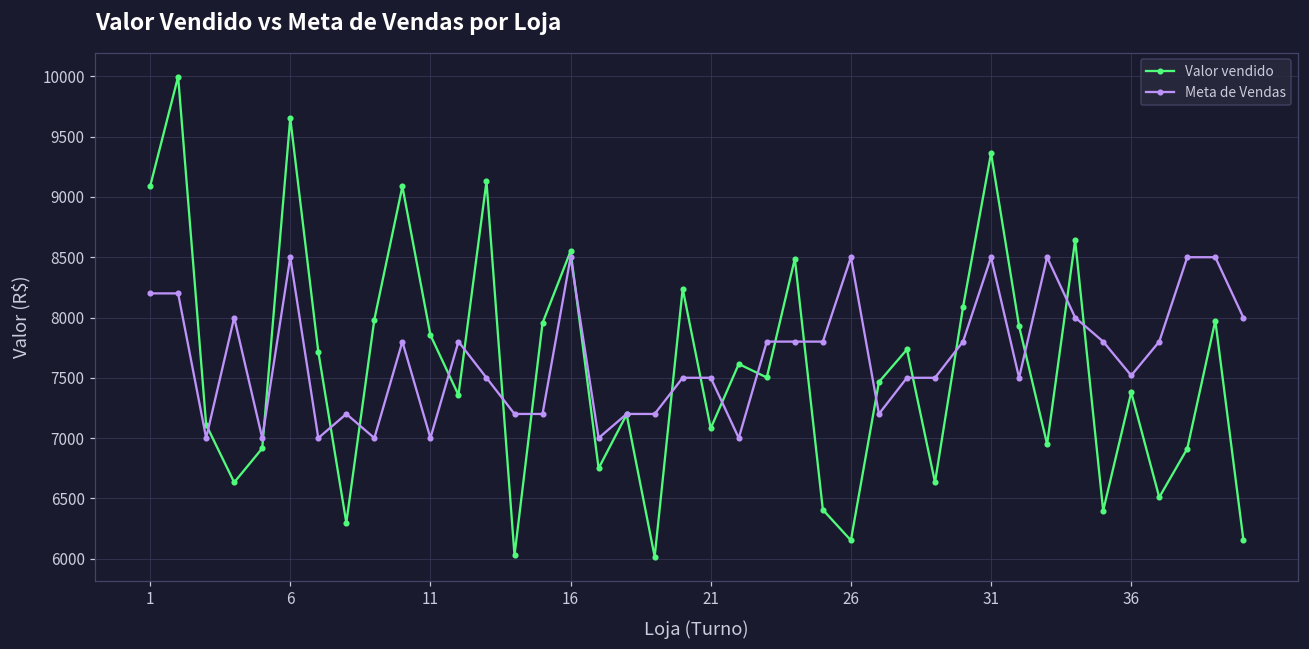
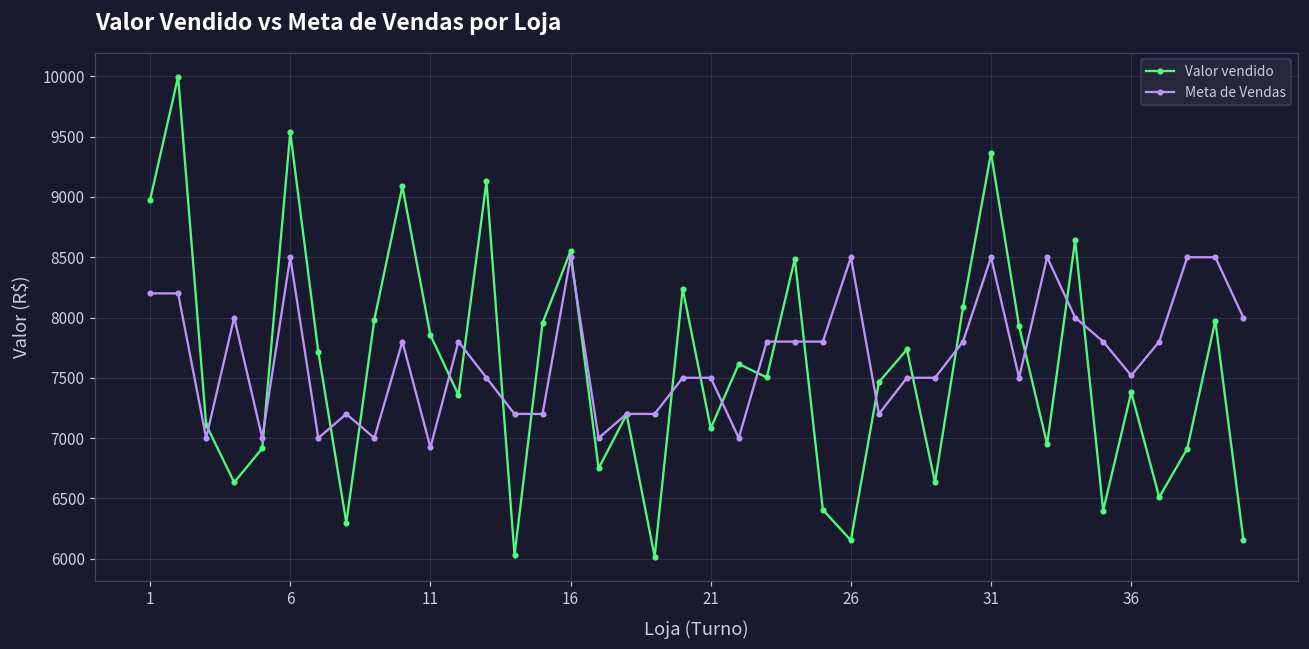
  {
    "Valor vendido": {
-     "1": 9090,
-     "6": 9650,
+     "1": 8980,
+     "6": 9540,
      "11": 7850,
      "16": 8550,
      "21": 7080,
      "26": 6150,
      "31": 9360,
      "36": 7380
    },
    "Meta de Vendas": {
      "1": 8200,
      "6": 8500,
-     "11": 7000,
+     "11": 6920,
      "16": 8500,
      "21": 7500,
      "26": 8500,
      "31": 8500,
      "36": 7520
    }
  }
